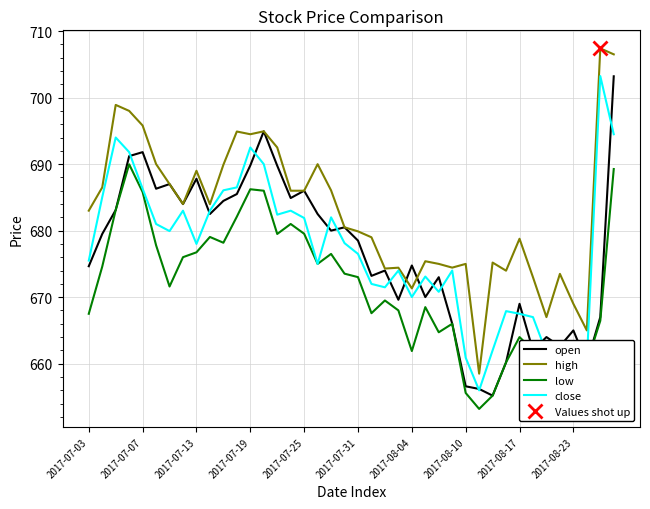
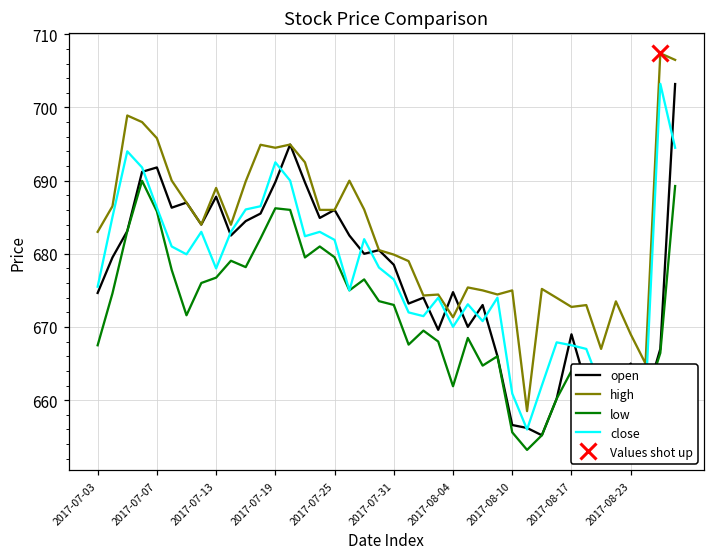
  {
    "open": {
      "2017-07-03": 675,
      "2017-07-07": 692,
      "2017-07-13": 688,
      "2017-07-19": 690,
      "2017-07-31": 679,
      "2017-08-04": 675,
      "2017-08-10": 657,
      "2017-08-17": 669,
      "2017-08-23": 665
    },
    "high": {
      "2017-07-03": 683,
      "2017-07-07": 696,
      "2017-07-13": 689,
      "2017-07-19": 694,
      "2017-07-31": 680,
      "2017-08-04": 671,
      "2017-08-10": 675,
-     "2017-08-17": 679,
+     "2017-08-17": 673,
      "2017-08-23": 669
    },
    "low": {
      "2017-07-03": 668,
      "2017-07-07": 686,
      "2017-07-13": 677,
      "2017-07-19": 686,
      "2017-07-25": 680,
      "2017-07-31": 673,
      "2017-08-04": 662,
      "2017-08-10": 656,
      "2017-08-17": 664
    },
    "close": {
      "2017-07-03": 676,
      "2017-07-07": 686,
      "2017-07-13": 678,
      "2017-07-19": 693,
      "2017-07-25": 682,
      "2017-07-31": 677,
      "2017-08-04": 670,
      "2017-08-10": 661,
      "2017-08-17": 668
    }
  }
